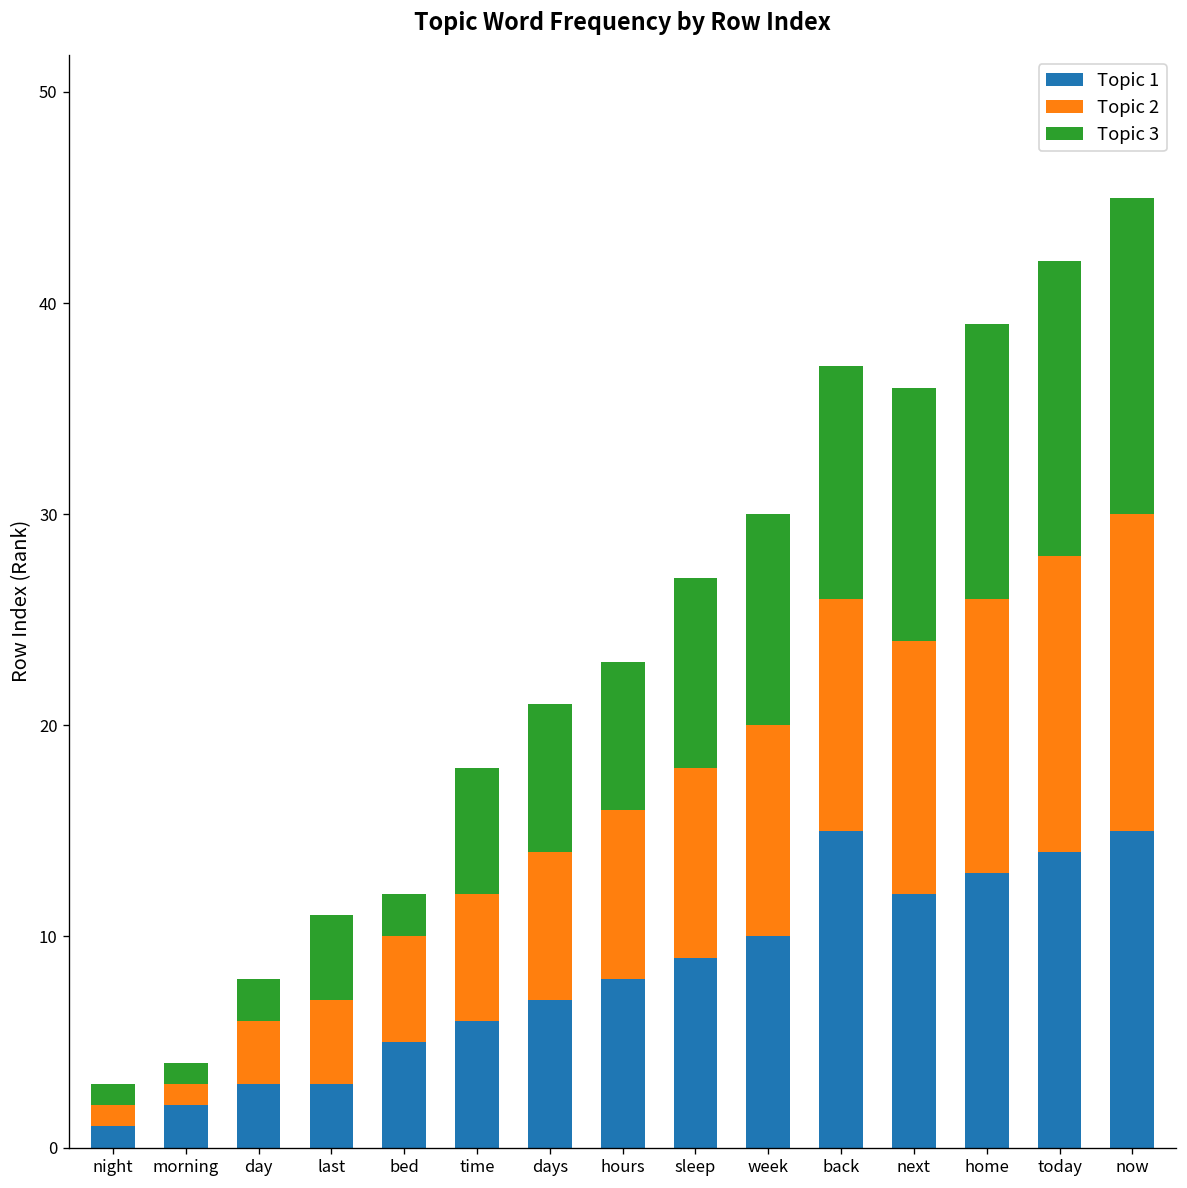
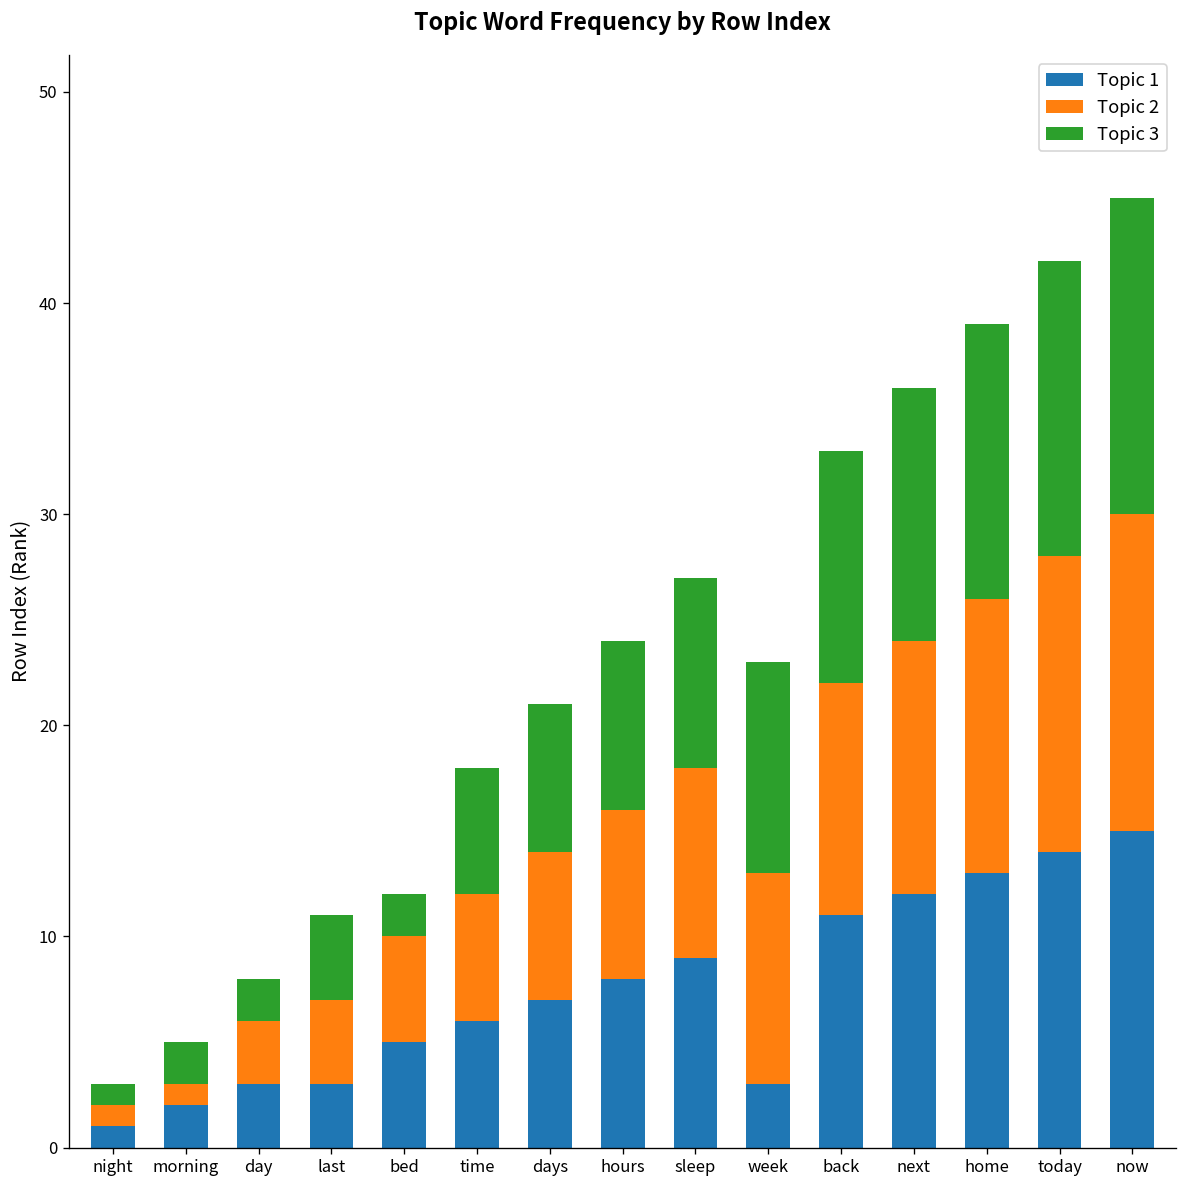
  {
    "Topic 1": {
      "night": 1,
      "morning": 2,
      "day": 3,
      "last": 3,
      "bed": 5,
      "time": 6,
      "days": 7,
      "hours": 8,
      "sleep": 9,
-     "week": 10,
-     "back": 15,
+     "week": 3,
+     "back": 11,
      "next": 12,
      "home": 13,
      "today": 14,
      "now": 15
    },
    "Topic 2": {
      "night": 1,
      "morning": 1,
      "day": 3,
      "last": 4,
      "bed": 5,
      "time": 6,
      "days": 7,
      "hours": 8,
      "sleep": 9,
      "week": 10,
      "back": 11,
      "next": 12,
      "home": 13,
      "today": 14,
      "now": 15
    },
    "Topic 3": {
      "night": 1,
-     "morning": 1,
+     "morning": 2,
      "day": 2,
      "last": 4,
      "bed": 2,
      "time": 6,
      "days": 7,
-     "hours": 7,
+     "hours": 8,
      "sleep": 9,
      "week": 10,
      "back": 11,
      "next": 12,
      "home": 13,
      "today": 14,
      "now": 15
    }
  }
